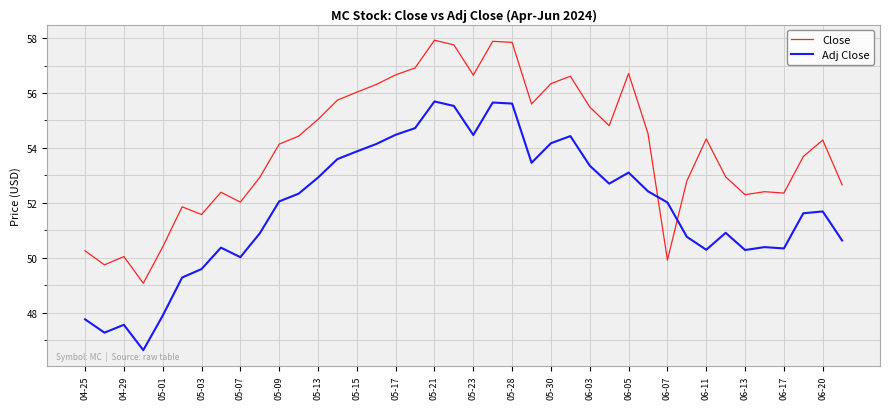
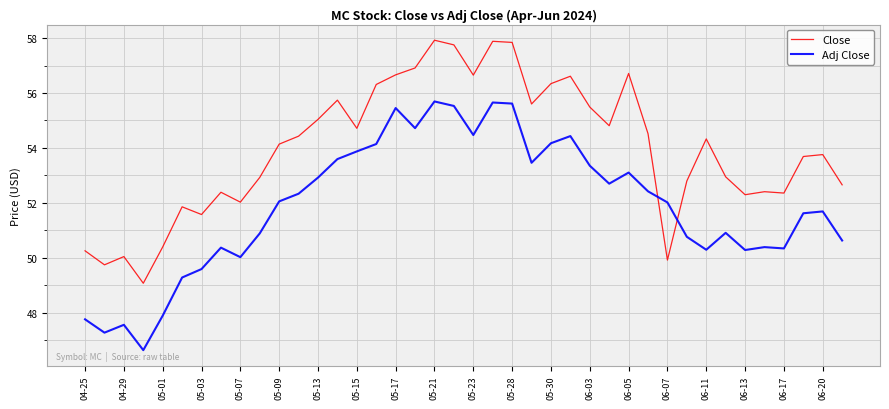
  {
    "Close": {
      "04-25": 50.3,
      "04-29": 50.0,
      "05-01": 50.4,
      "05-03": 51.6,
      "05-07": 52.0,
      "05-09": 54.1,
      "05-13": 55.0,
-     "05-15": 56.0,
+     "05-15": 54.7,
      "05-17": 56.7,
      "05-21": 57.9,
      "05-23": 56.7,
      "05-28": 57.8,
      "05-30": 56.3,
      "06-03": 55.5,
      "06-05": 56.7,
      "06-07": 49.9,
      "06-11": 54.3,
      "06-13": 52.3,
      "06-17": 52.4,
-     "06-20": 54.3
+     "06-20": 53.8
    },
    "Adj Close": {
      "04-25": 47.8,
      "04-29": 47.6,
      "05-01": 47.9,
      "05-03": 49.6,
      "05-07": 50.0,
      "05-09": 52.1,
      "05-13": 52.9,
      "05-15": 53.9,
-     "05-17": 54.5,
+     "05-17": 55.5,
      "05-21": 55.7,
      "05-23": 54.5,
      "05-28": 55.6,
      "05-30": 54.2,
      "06-03": 53.4,
      "06-05": 53.1,
      "06-07": 52.0,
      "06-11": 50.3,
      "06-13": 50.3,
      "06-17": 50.3,
      "06-20": 51.7
    }
  }
